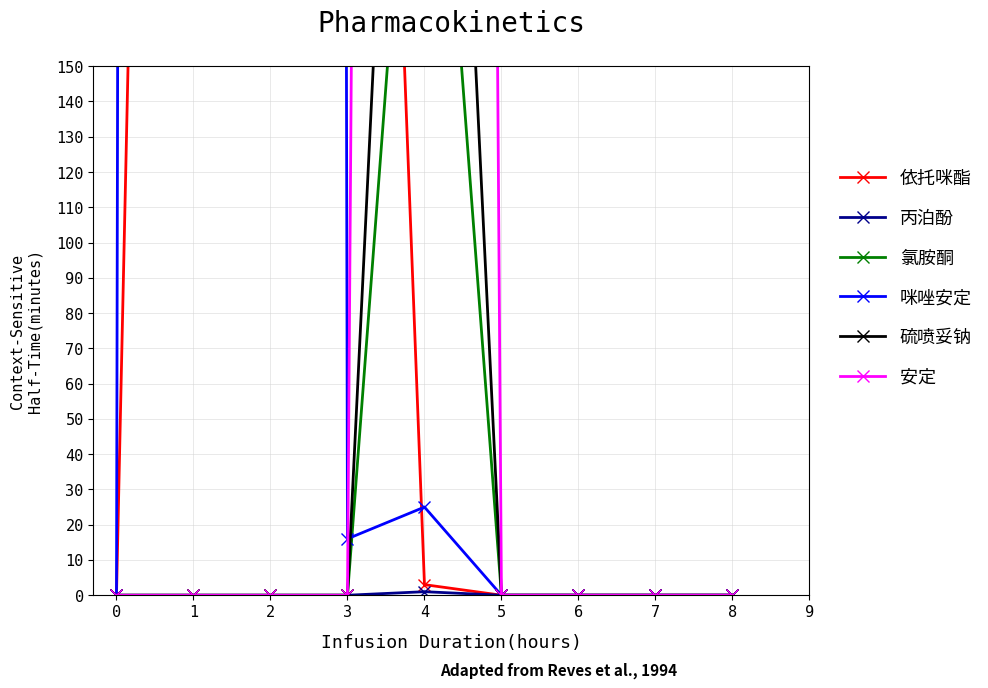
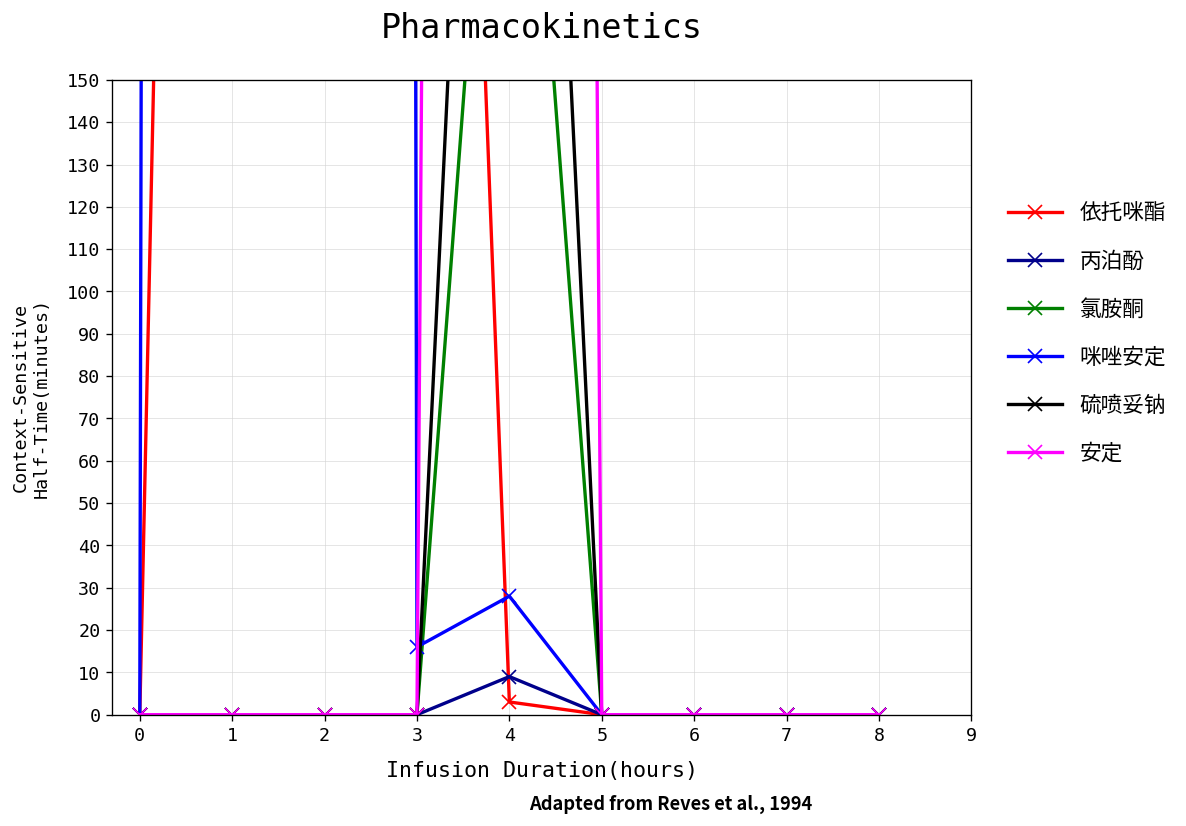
  {
    "依托咪酯": {
      "4": 3
    },
    "丙泊酚": {
-     "4": 1
+     "4": 9
    },
    "咪唑安定": {
      "3": 16,
-     "4": 25
+     "4": 28
    }
  }
